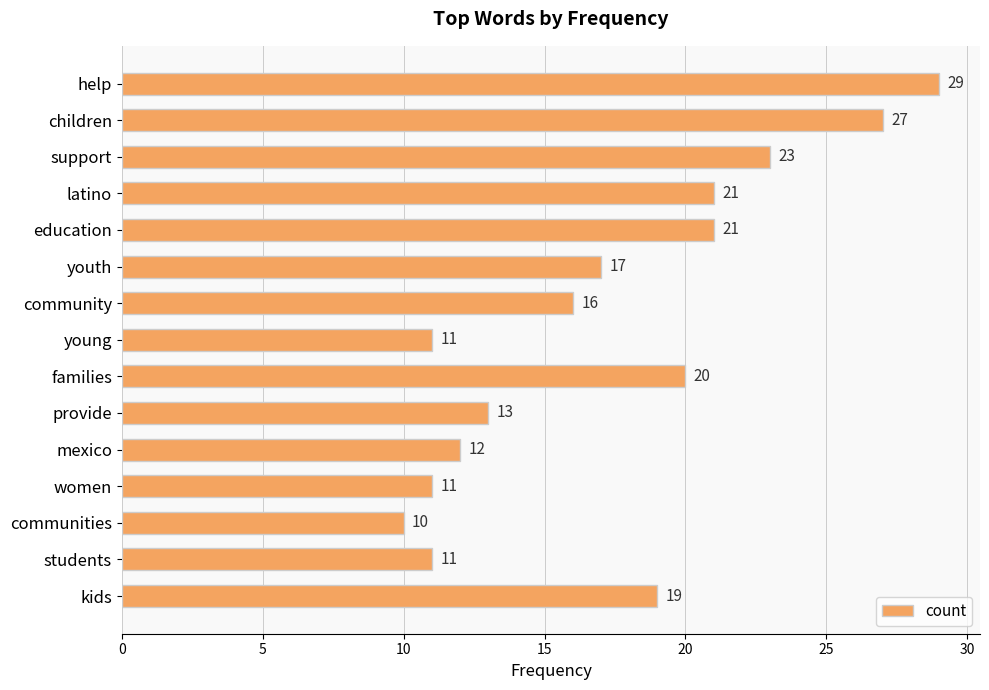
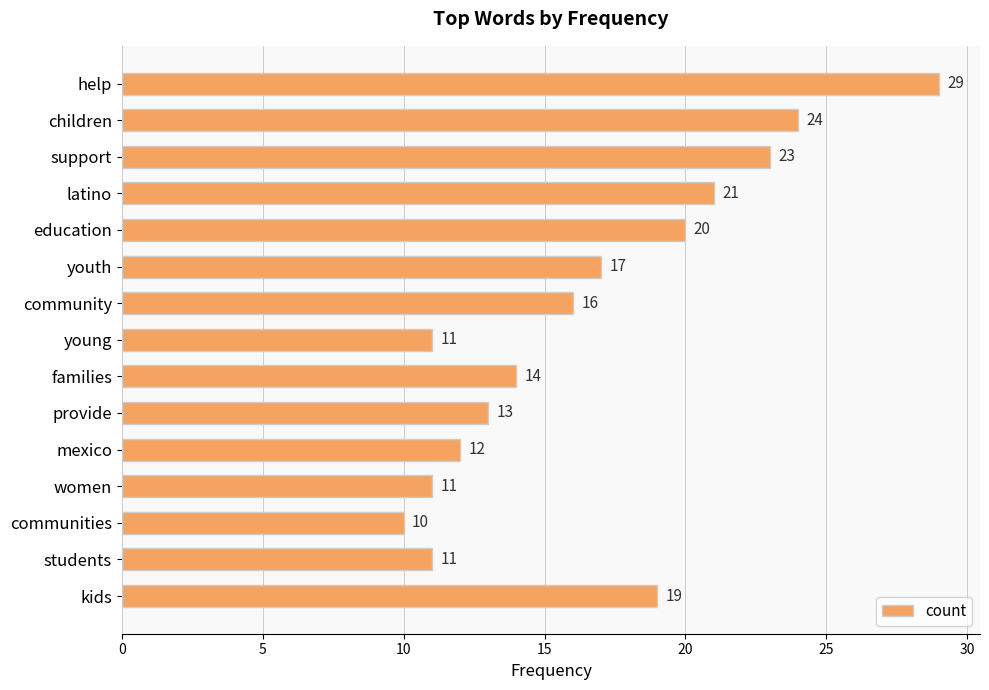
  {
    "help": 29,
-   "children": 27,
+   "children": 24,
    "support": 23,
    "latino": 21,
-   "education": 21,
+   "education": 20,
    "youth": 17,
    "community": 16,
    "young": 11,
-   "families": 20,
+   "families": 14,
    "provide": 13,
    "mexico": 12,
    "women": 11,
    "communities": 10,
    "students": 11,
    "kids": 19
  }
